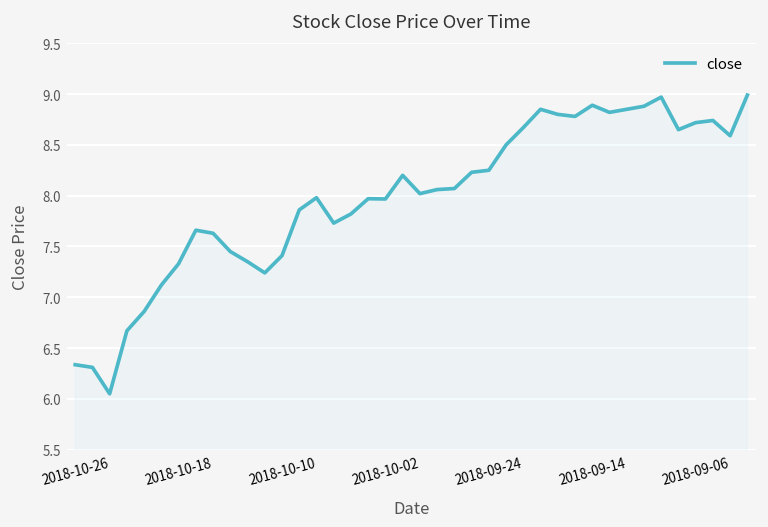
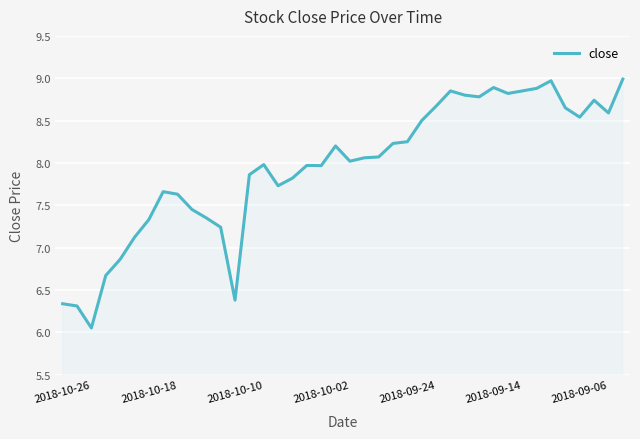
  {
    "2018-10-26": 6.3,
    "2018-10-18": 7.3,
-   "2018-10-10": 7.4,
+   "2018-10-10": 6.4,
    "2018-10-02": 8.0,
    "2018-09-24": 8.3,
    "2018-09-14": 8.9,
-   "2018-09-06": 8.7
+   "2018-09-06": 8.5
  }
